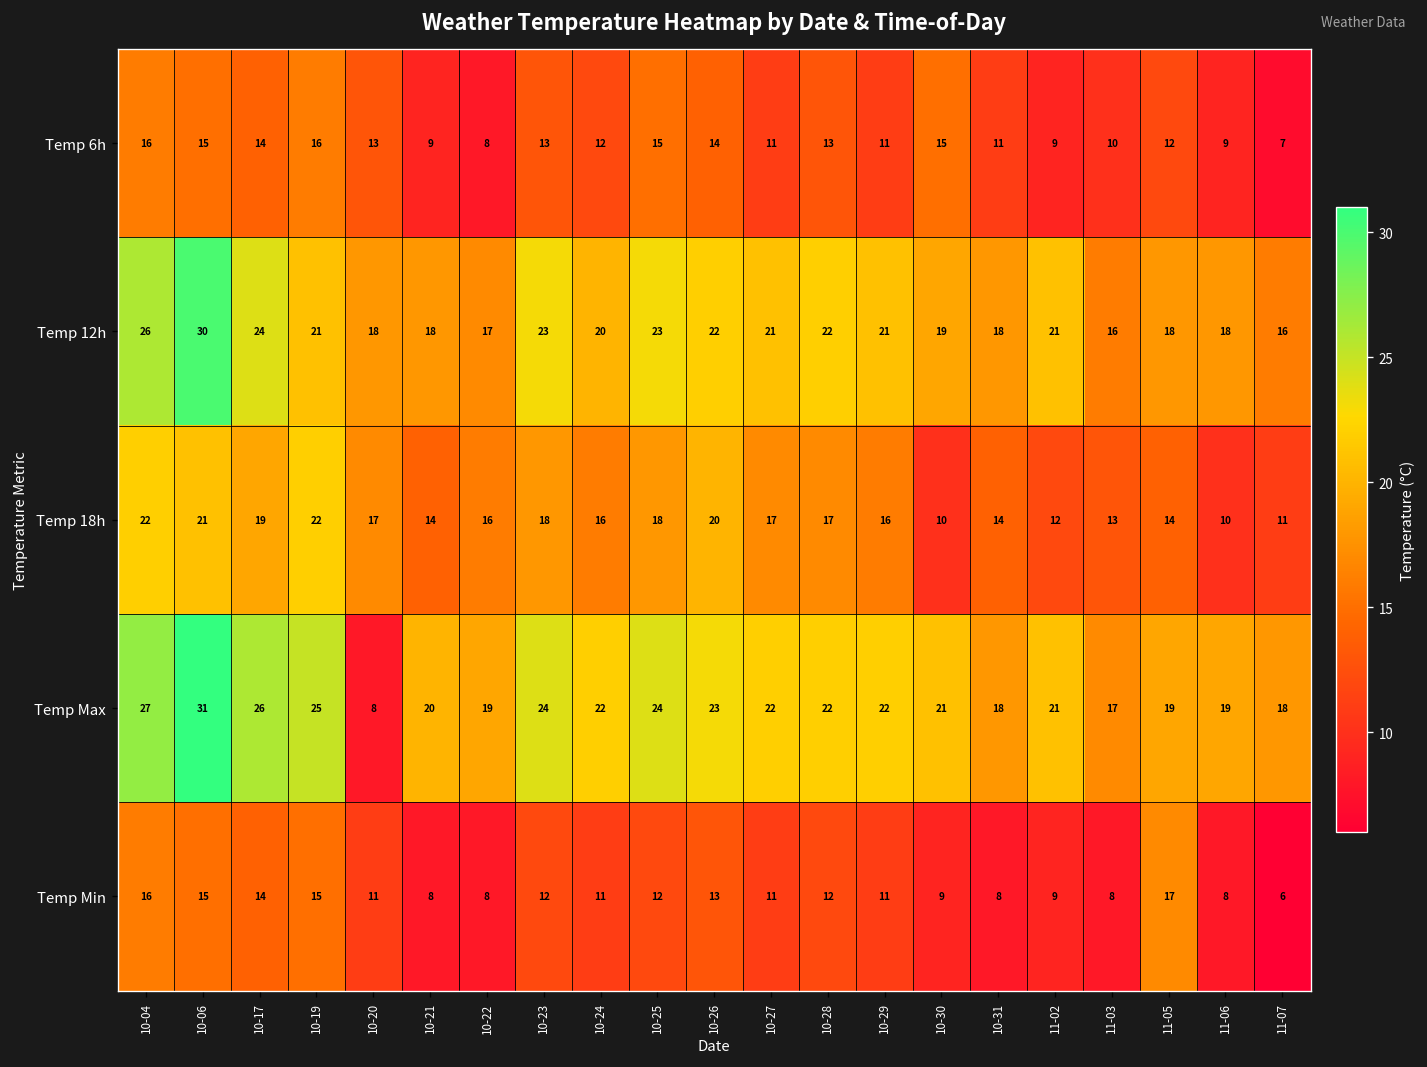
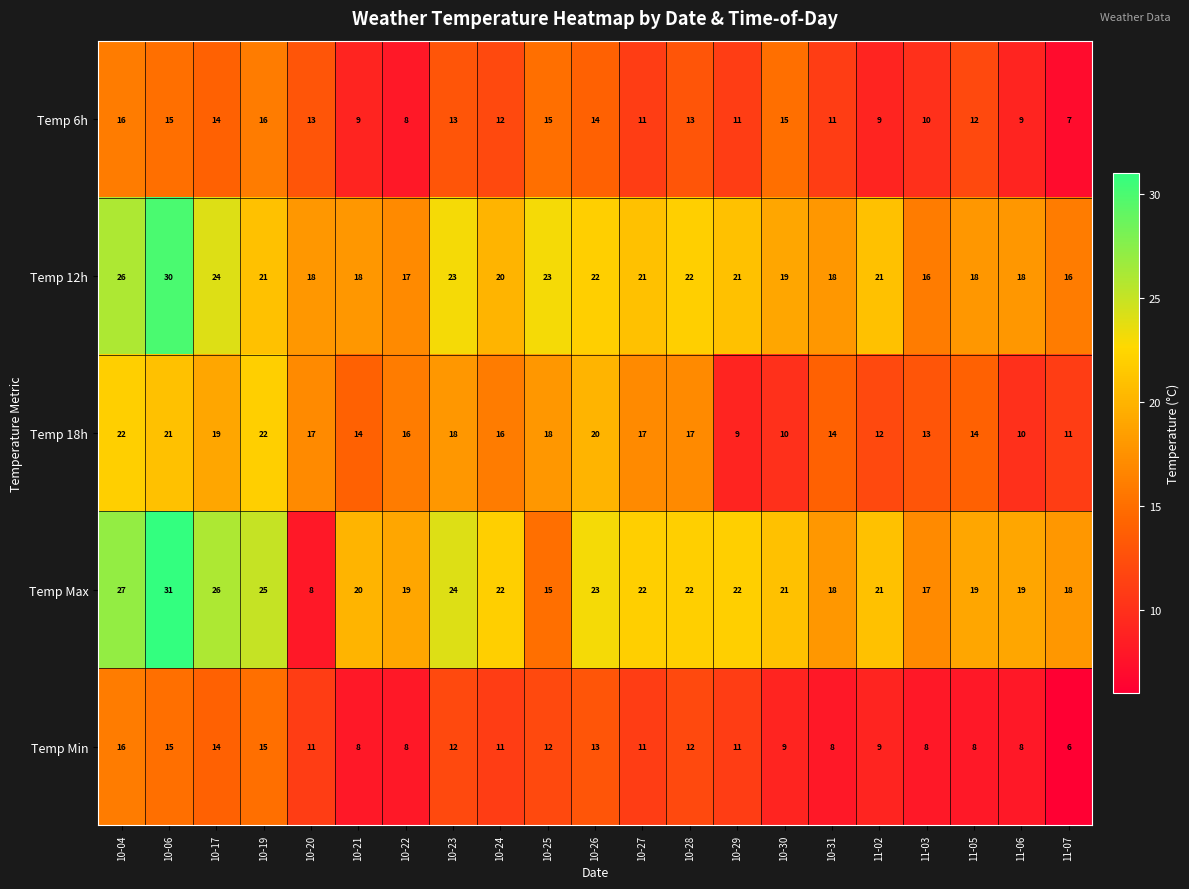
  {
    "Temp 6h": {
      "10-04": 16,
      "10-06": 15,
      "10-17": 14,
      "10-19": 16,
      "10-20": 13,
      "10-21": 9,
      "10-22": 8,
      "10-23": 13,
      "10-24": 12,
      "10-25": 15,
      "10-26": 14,
      "10-27": 11,
      "10-28": 13,
      "10-29": 11,
      "10-30": 15,
      "10-31": 11,
      "11-02": 9,
      "11-03": 10,
      "11-05": 12,
      "11-06": 9,
      "11-07": 7
    },
    "Temp 12h": {
      "10-04": 26,
      "10-06": 30,
      "10-17": 24,
      "10-19": 21,
      "10-20": 18,
      "10-21": 18,
      "10-22": 17,
      "10-23": 23,
      "10-24": 20,
      "10-25": 23,
      "10-26": 22,
      "10-27": 21,
      "10-28": 22,
      "10-29": 21,
      "10-30": 19,
      "10-31": 18,
      "11-02": 21,
      "11-03": 16,
      "11-05": 18,
      "11-06": 18,
      "11-07": 16
    },
    "Temp 18h": {
      "10-04": 22,
      "10-06": 21,
      "10-17": 19,
      "10-19": 22,
      "10-20": 17,
      "10-21": 14,
      "10-22": 16,
      "10-23": 18,
      "10-24": 16,
      "10-25": 18,
      "10-26": 20,
      "10-27": 17,
      "10-28": 17,
-     "10-29": 16,
+     "10-29": 9,
      "10-30": 10,
      "10-31": 14,
      "11-02": 12,
      "11-03": 13,
      "11-05": 14,
      "11-06": 10,
      "11-07": 11
    },
    "Temp Max": {
      "10-04": 27,
      "10-06": 31,
      "10-17": 26,
      "10-19": 25,
      "10-20": 8,
      "10-21": 20,
      "10-22": 19,
      "10-23": 24,
      "10-24": 22,
-     "10-25": 24,
+     "10-25": 15,
      "10-26": 23,
      "10-27": 22,
      "10-28": 22,
      "10-29": 22,
      "10-30": 21,
      "10-31": 18,
      "11-02": 21,
      "11-03": 17,
      "11-05": 19,
      "11-06": 19,
      "11-07": 18
    },
    "Temp Min": {
      "10-04": 16,
      "10-06": 15,
      "10-17": 14,
      "10-19": 15,
      "10-20": 11,
      "10-21": 8,
      "10-22": 8,
      "10-23": 12,
      "10-24": 11,
      "10-25": 12,
      "10-26": 13,
      "10-27": 11,
      "10-28": 12,
      "10-29": 11,
      "10-30": 9,
      "10-31": 8,
      "11-02": 9,
      "11-03": 8,
-     "11-05": 17,
+     "11-05": 8,
      "11-06": 8,
      "11-07": 6
    }
  }
